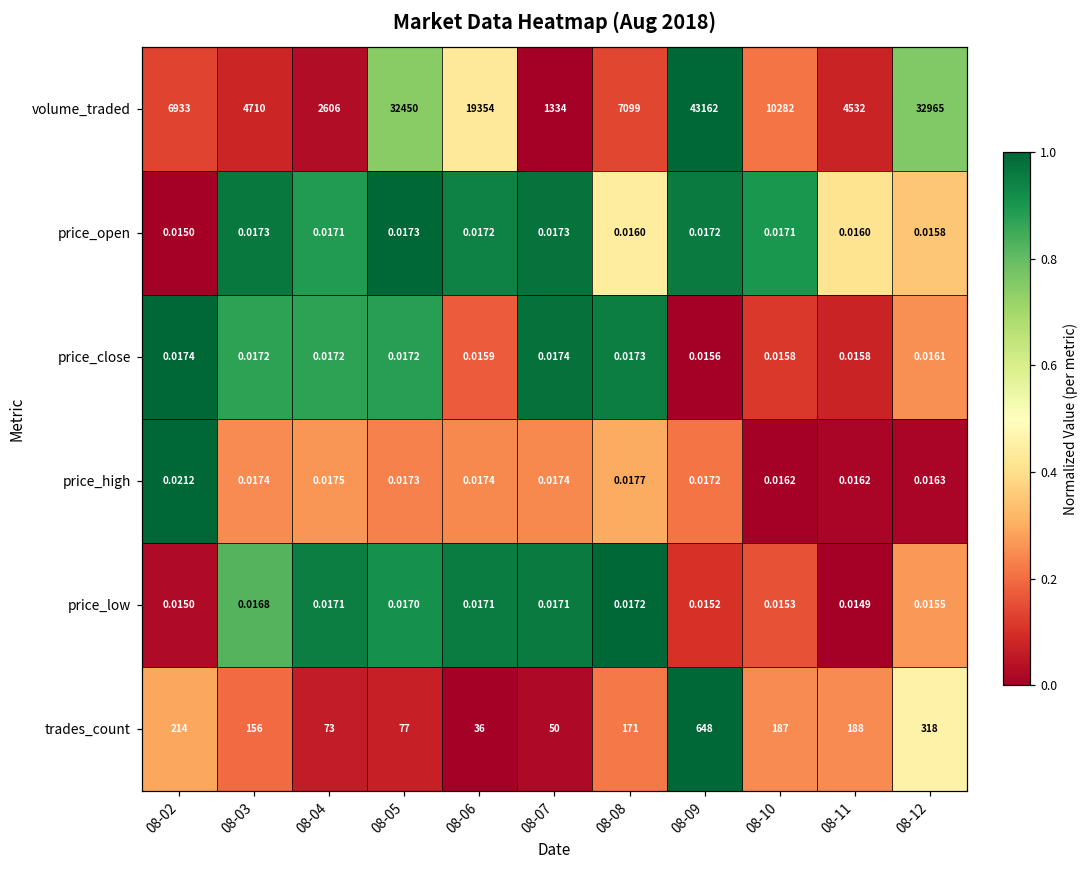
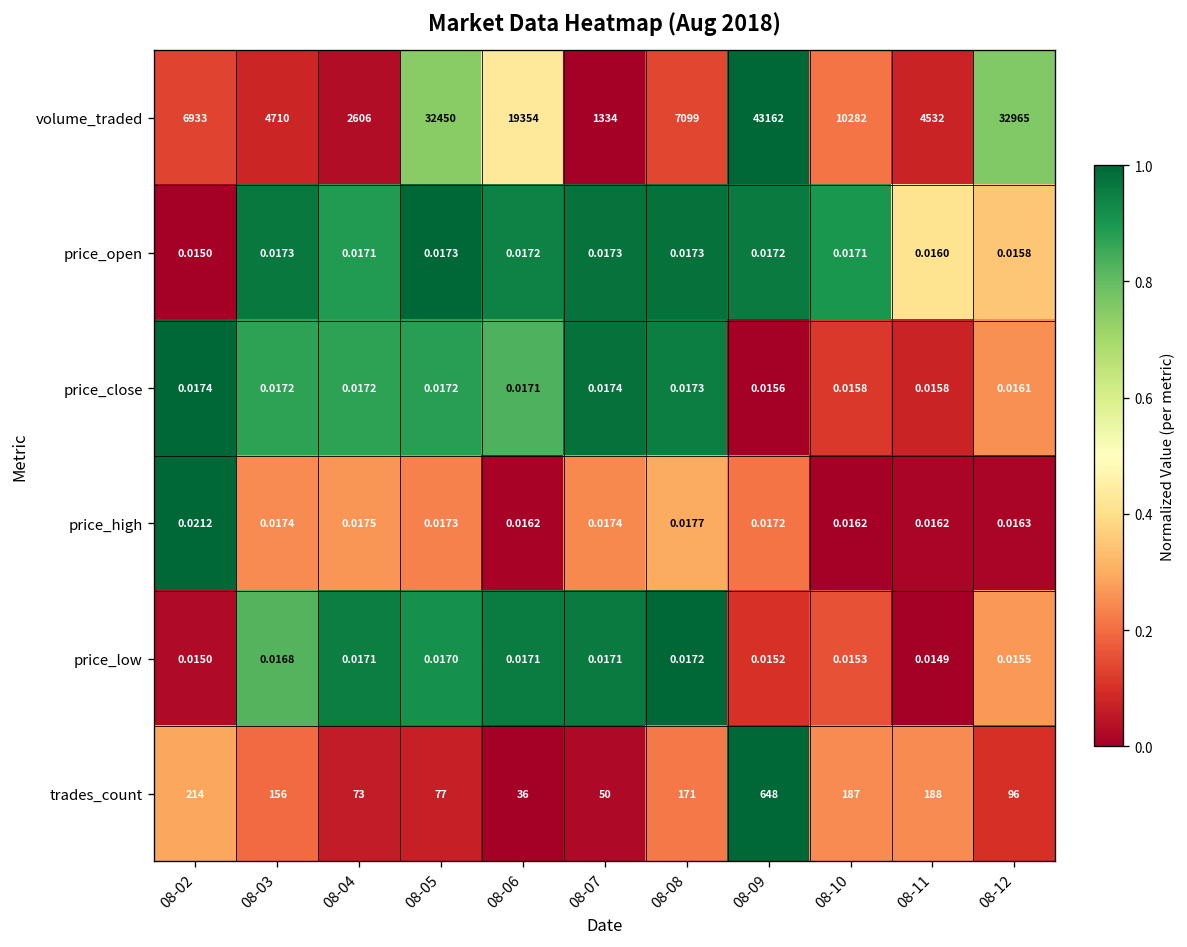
  {
    "volume_traded": {
      "08-02": 6933,
      "08-03": 4710,
      "08-04": 2606,
      "08-05": 32450,
      "08-06": 19354,
      "08-07": 1334,
      "08-08": 7099,
      "08-09": 43162,
      "08-10": 10282,
      "08-11": 4532,
      "08-12": 32965
    },
    "price_open": {
      "08-02": 0.0150,
      "08-03": 0.0173,
      "08-04": 0.0171,
      "08-05": 0.0173,
      "08-06": 0.0172,
      "08-07": 0.0173,
-     "08-08": 0.0160,
+     "08-08": 0.0173,
      "08-09": 0.0172,
      "08-10": 0.0171,
      "08-11": 0.0160,
      "08-12": 0.0158
    },
    "price_close": {
      "08-02": 0.0174,
      "08-03": 0.0172,
      "08-04": 0.0172,
      "08-05": 0.0172,
-     "08-06": 0.0159,
+     "08-06": 0.0171,
      "08-07": 0.0174,
      "08-08": 0.0173,
      "08-09": 0.0156,
      "08-10": 0.0158,
      "08-11": 0.0158,
      "08-12": 0.0161
    },
    "price_high": {
      "08-02": 0.0212,
      "08-03": 0.0174,
      "08-04": 0.0175,
      "08-05": 0.0173,
-     "08-06": 0.0174,
+     "08-06": 0.0162,
      "08-07": 0.0174,
      "08-08": 0.0177,
      "08-09": 0.0172,
      "08-10": 0.0162,
      "08-11": 0.0162,
      "08-12": 0.0163
    },
    "price_low": {
      "08-02": 0.0150,
      "08-03": 0.0168,
      "08-04": 0.0171,
      "08-05": 0.0170,
      "08-06": 0.0171,
      "08-07": 0.0171,
      "08-08": 0.0172,
      "08-09": 0.0152,
      "08-10": 0.0153,
      "08-11": 0.0149,
      "08-12": 0.0155
    },
    "trades_count": {
      "08-02": 214,
      "08-03": 156,
      "08-04": 73,
      "08-05": 77,
      "08-06": 36,
      "08-07": 50,
      "08-08": 171,
      "08-09": 648,
      "08-10": 187,
      "08-11": 188,
-     "08-12": 318
+     "08-12": 96
    }
  }
